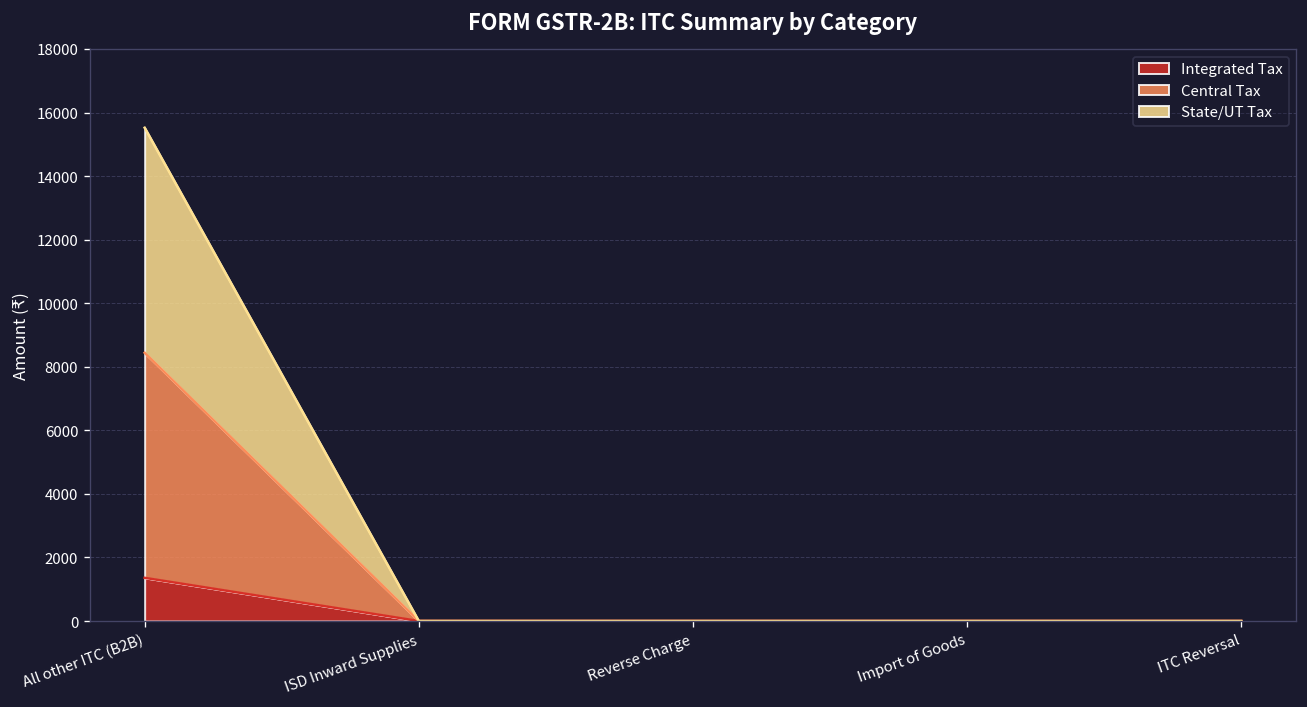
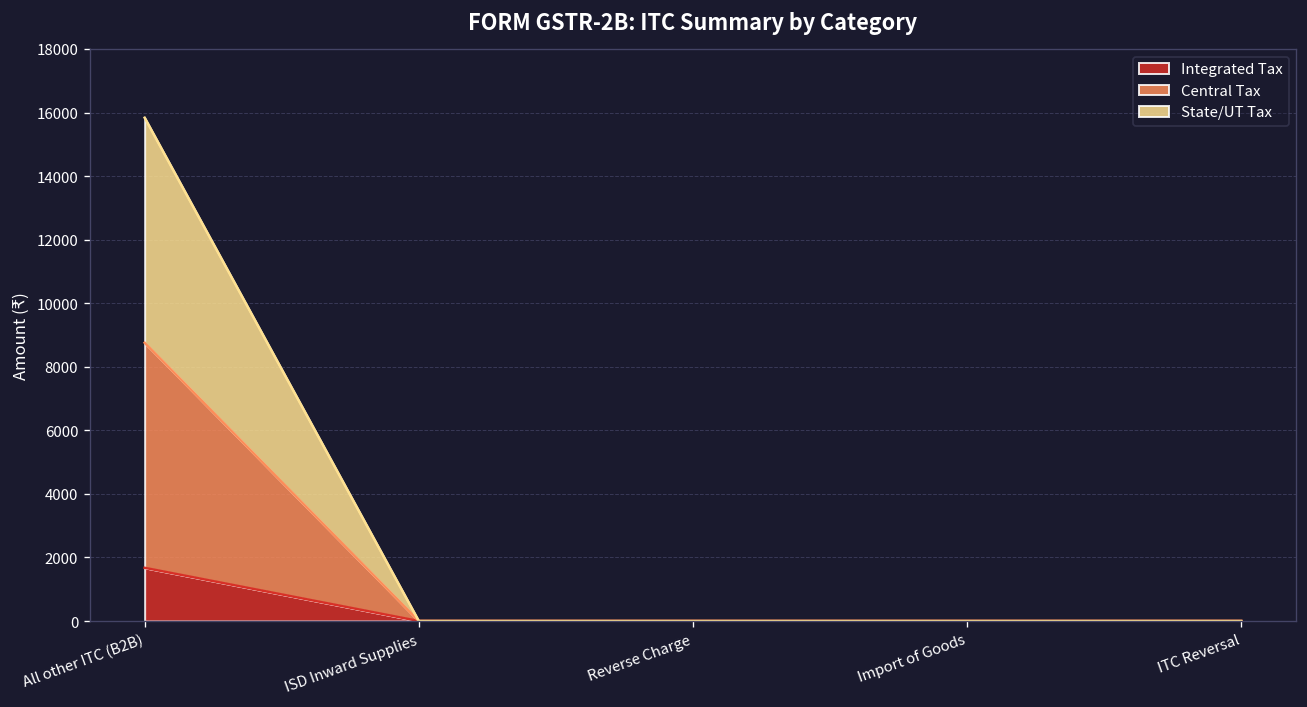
  {
    "Integrated Tax": {
-     "All other ITC (B2B)": 1400
+     "All other ITC (B2B)": 1700
    },
    "Central Tax": {
      "All other ITC (B2B)": 7100
    },
    "State/UT Tax": {
      "All other ITC (B2B)": 7100
    }
  }
